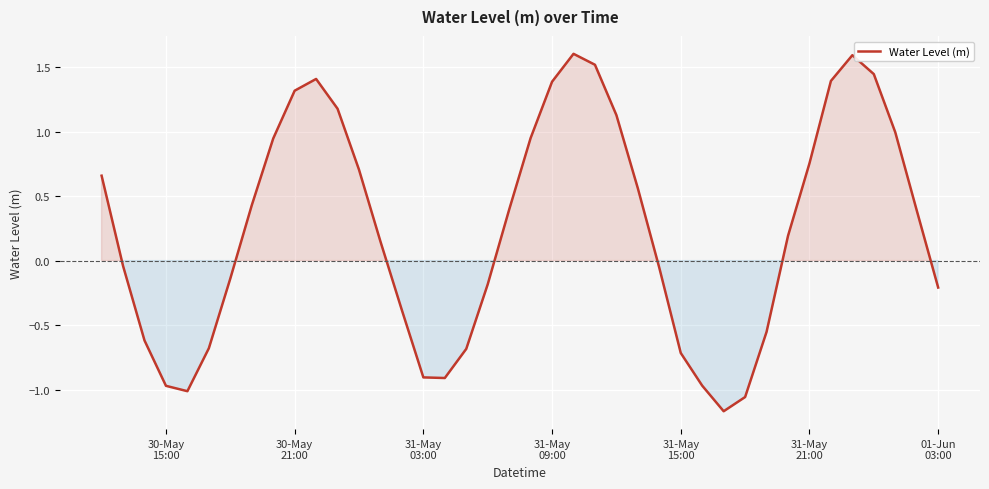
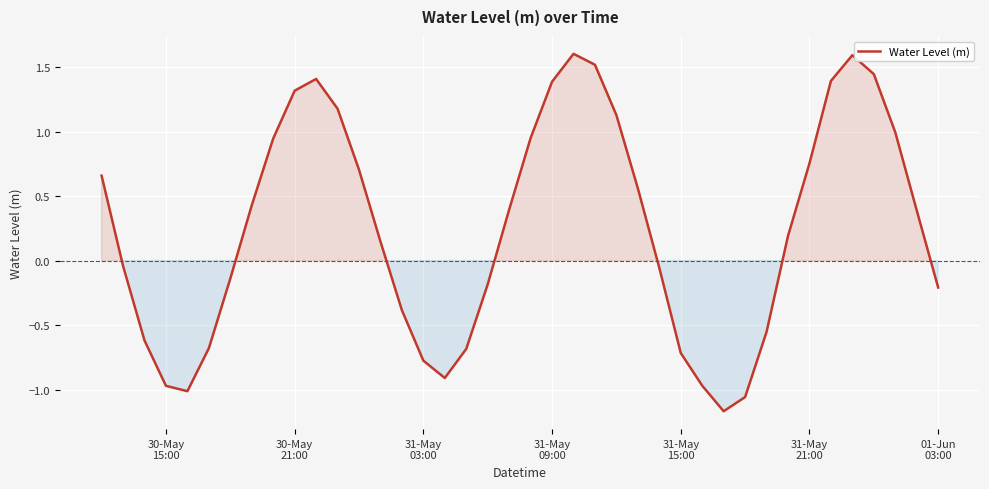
  {
    "30-May 15:00": -0.97,
    "30-May 21:00": 1.32,
-   "31-May 03:00": -0.91,
+   "31-May 03:00": -0.78,
    "31-May 09:00": 1.39,
    "31-May 15:00": -0.72,
    "31-May 21:00": 0.75,
    "01-Jun 03:00": -0.21
  }
